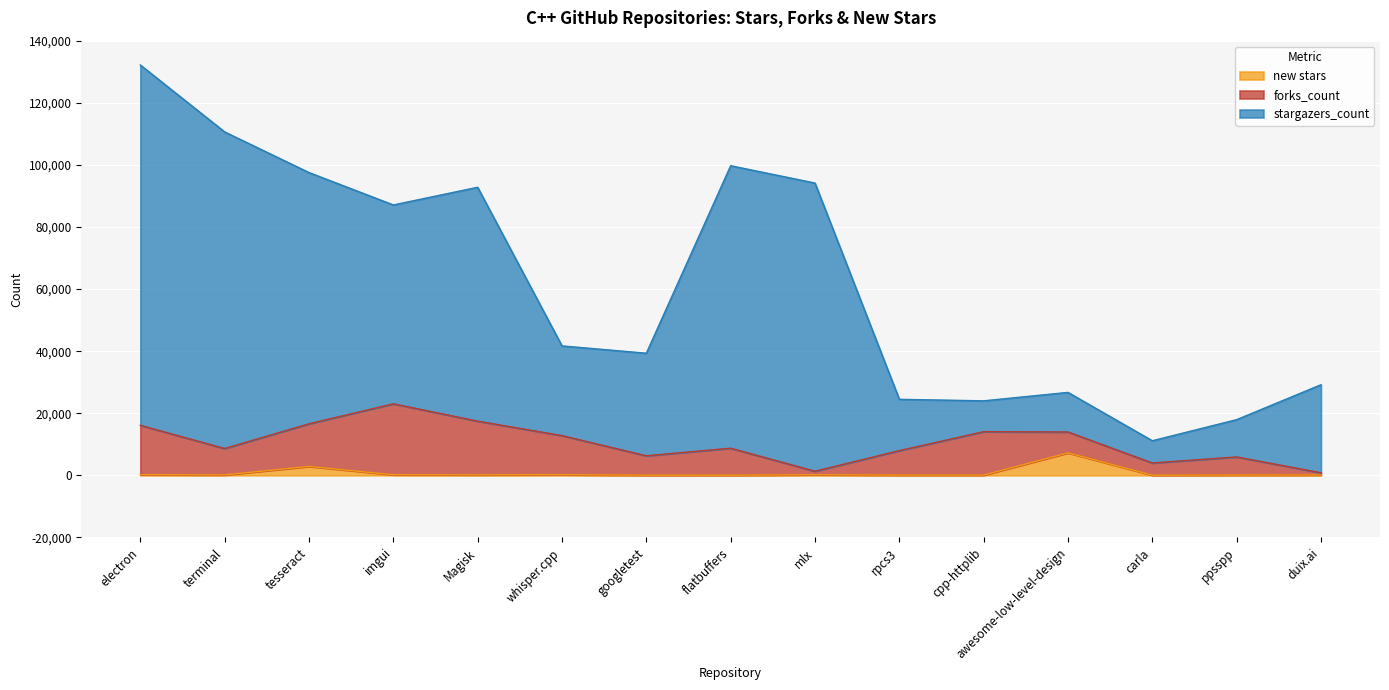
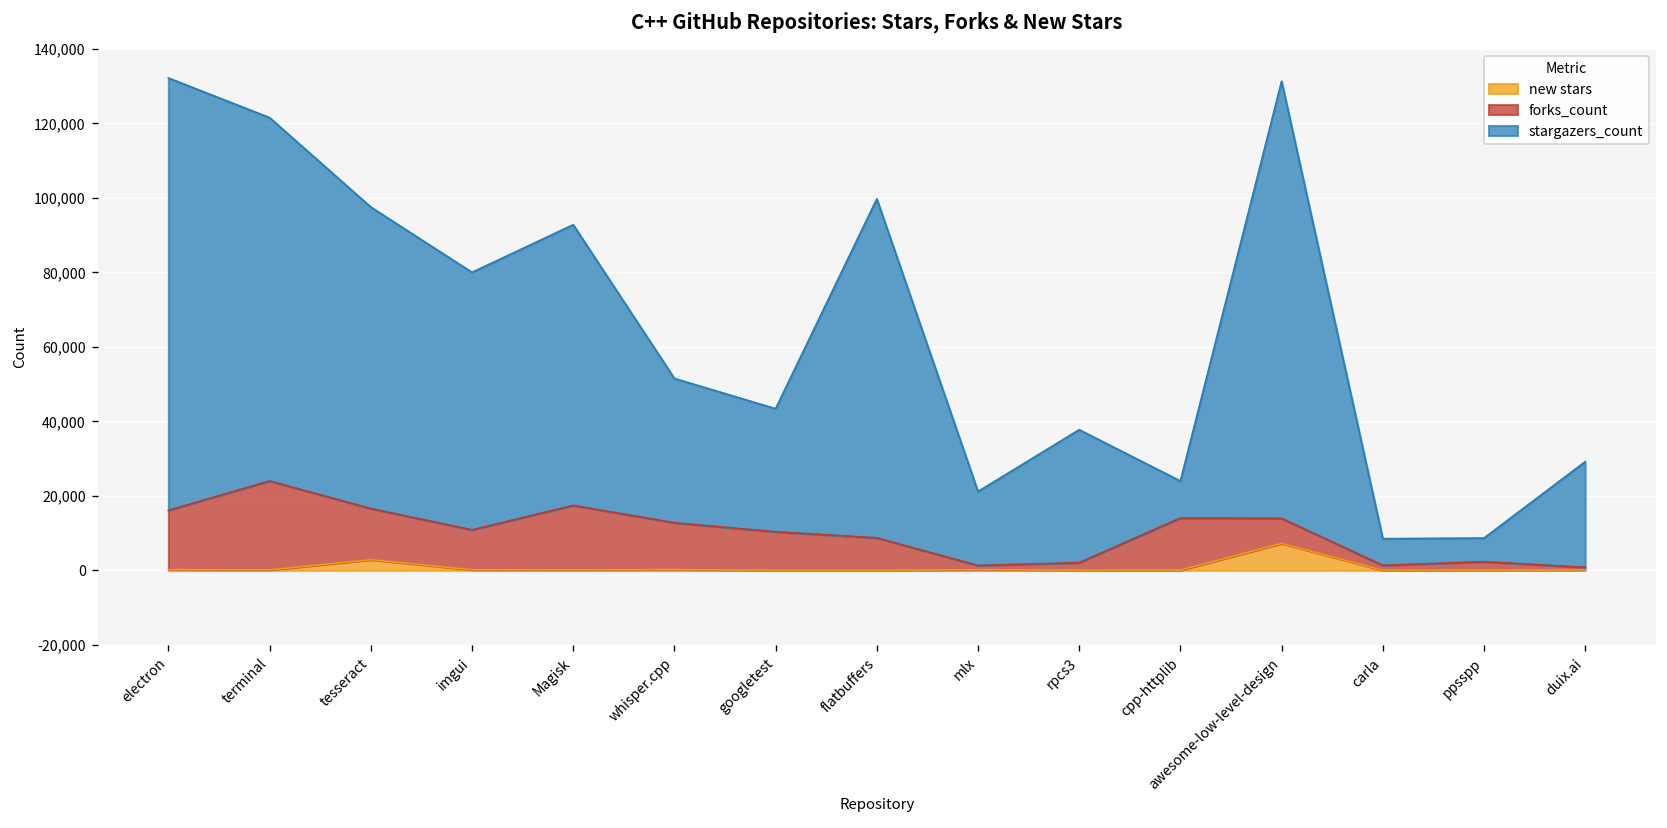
  {
    "new stars": {
      "electron": "0",
      "terminal": "0",
      "tesseract": "3,000",
      "imgui": "0",
      "Magisk": "0",
      "whisper.cpp": "0",
      "googletest": "0",
      "flatbuffers": "0",
      "mlx": "0",
      "rpcs3": "0",
      "cpp-httplib": "0",
      "awesome-low-level-design": "7,000",
      "carla": "0",
      "ppsspp": "0"
    },
    "forks_count": {
      "electron": "16,000",
-     "terminal": "8,000",
+     "terminal": "24,000",
      "tesseract": "14,000",
-     "imgui": "23,000",
+     "imgui": "11,000",
      "Magisk": "17,000",
      "whisper.cpp": "13,000",
-     "googletest": "6,000",
+     "googletest": "10,000",
      "flatbuffers": "9,000",
      "mlx": "1,000",
-     "rpcs3": "8,000",
+     "rpcs3": "2,000",
      "cpp-httplib": "14,000",
      "awesome-low-level-design": "7,000",
-     "carla": "4,000",
-     "ppsspp": "6,000"
+     "carla": "1,000",
+     "ppsspp": "2,000"
    },
    "stargazers_count": {
      "electron": "116,000",
-     "terminal": "102,000",
+     "terminal": "98,000",
      "tesseract": "81,000",
-     "imgui": "64,000",
+     "imgui": "69,000",
      "Magisk": "75,000",
-     "whisper.cpp": "29,000",
+     "whisper.cpp": "39,000",
      "googletest": "33,000",
      "flatbuffers": "91,000",
-     "mlx": "93,000",
-     "rpcs3": "17,000",
+     "mlx": "20,000",
+     "rpcs3": "36,000",
      "cpp-httplib": "10,000",
-     "awesome-low-level-design": "13,000",
+     "awesome-low-level-design": "117,000",
      "carla": "7,000",
-     "ppsspp": "12,000",
+     "ppsspp": "6,000",
      "duix.ai": "28,000"
    }
  }
